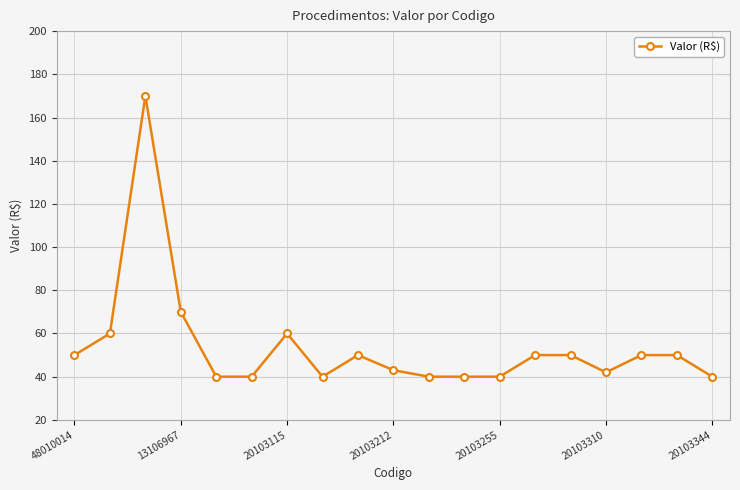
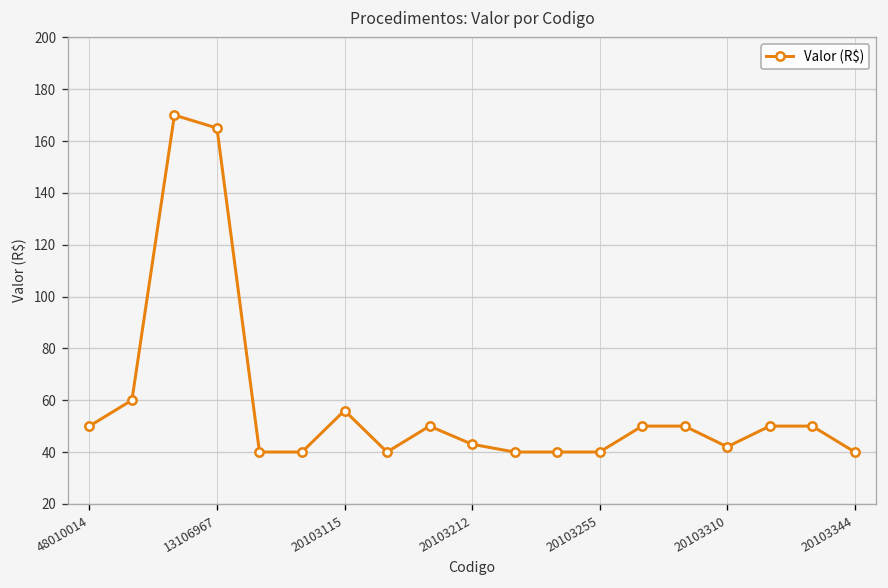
  {
    "48010014": 50,
-   "13106967": 70,
-   "20103115": 60,
+   "13106967": 165,
+   "20103115": 56,
    "20103212": 43,
    "20103255": 40,
    "20103310": 42,
    "20103344": 40
  }
